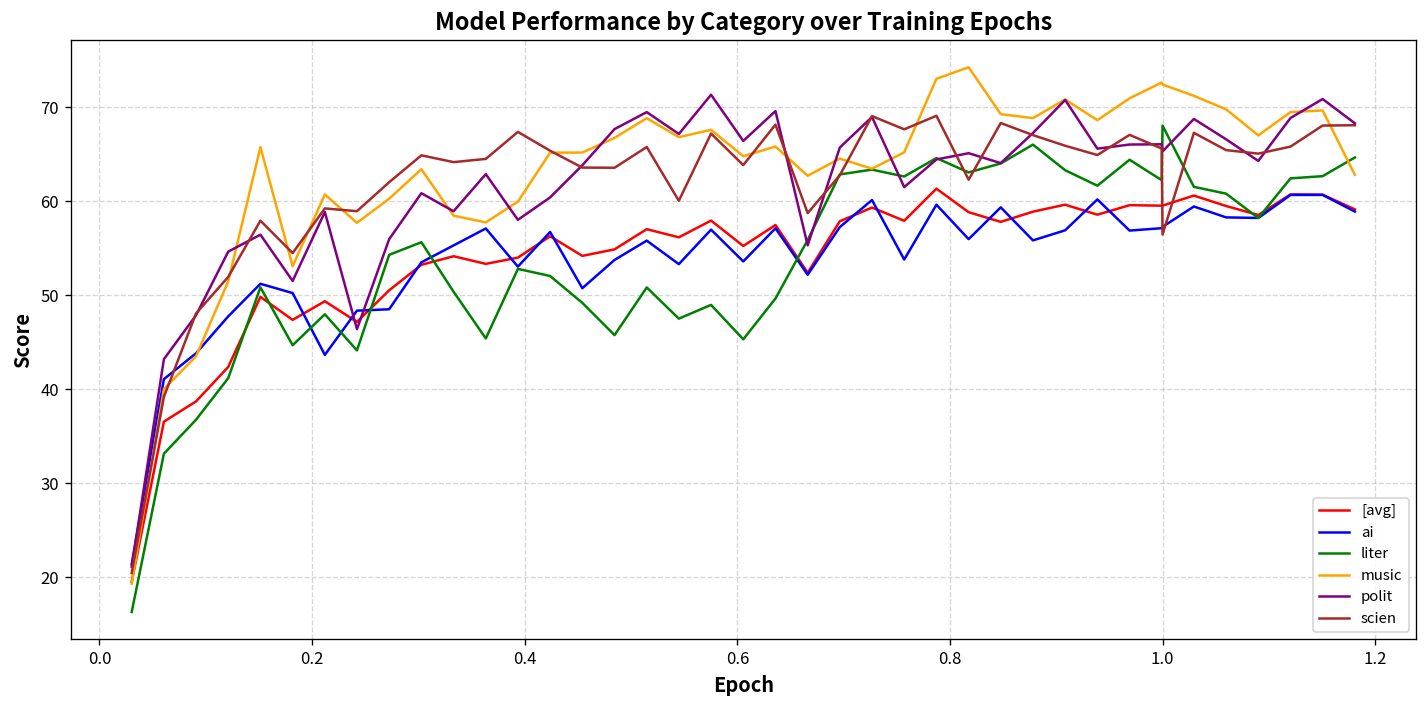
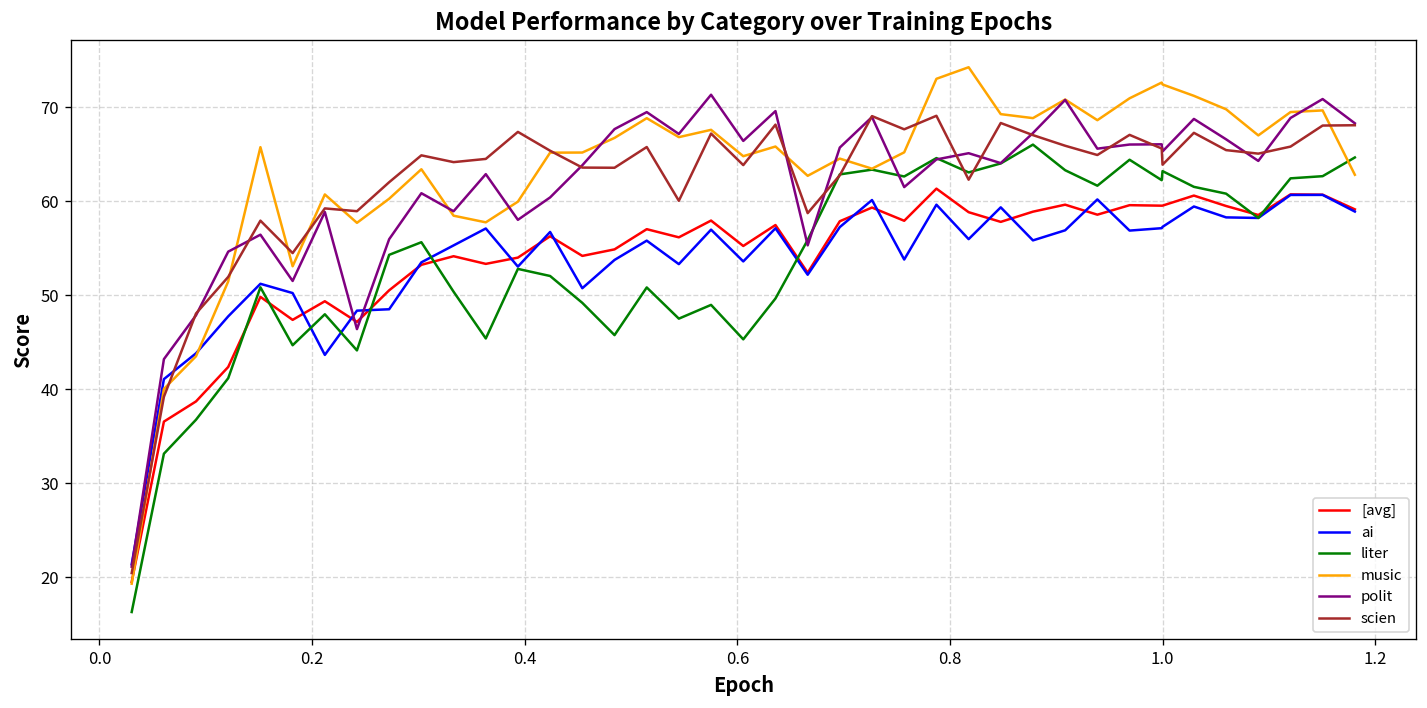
  {
    "[avg]": {
      "1.0": 60
    },
    "ai": {
      "1.0": 57
    },
    "liter": {
-     "1.0": 68
+     "1.0": 63
    },
    "music": {
      "1.0": 72
    },
    "scien": {
-     "1.0": 56
+     "1.0": 64
    }
  }
